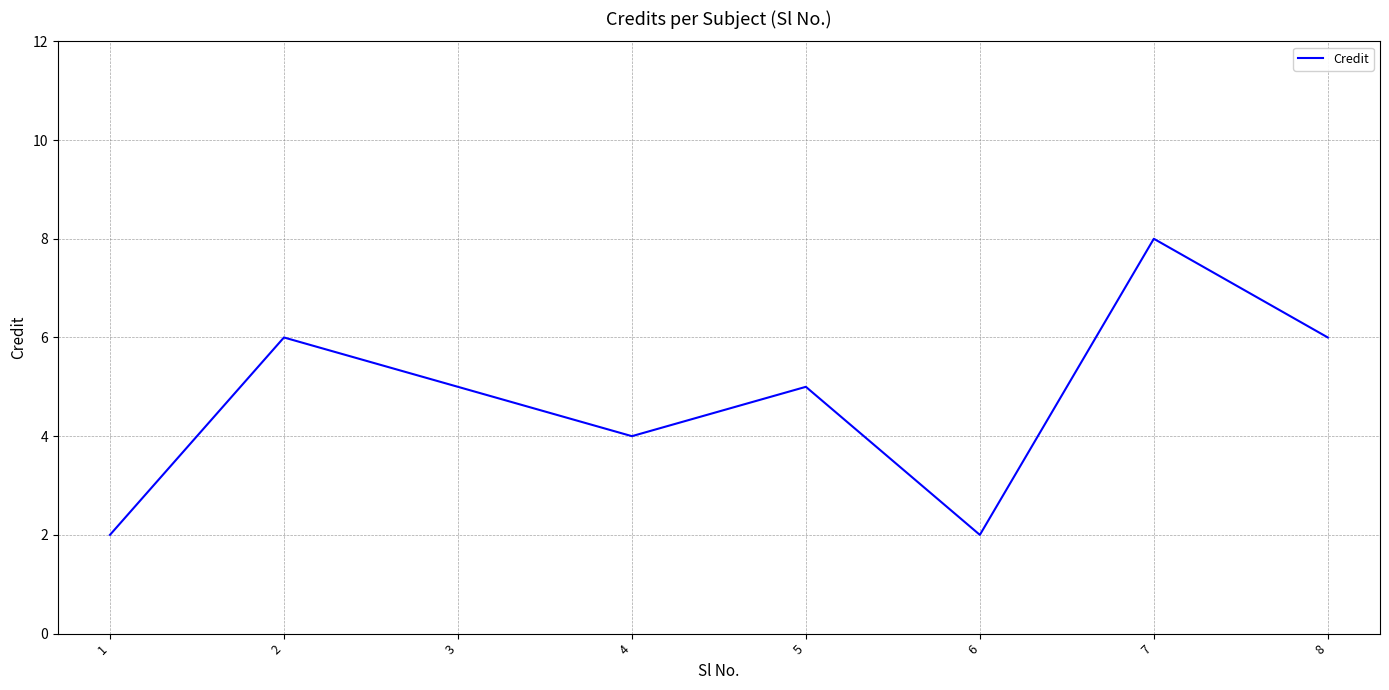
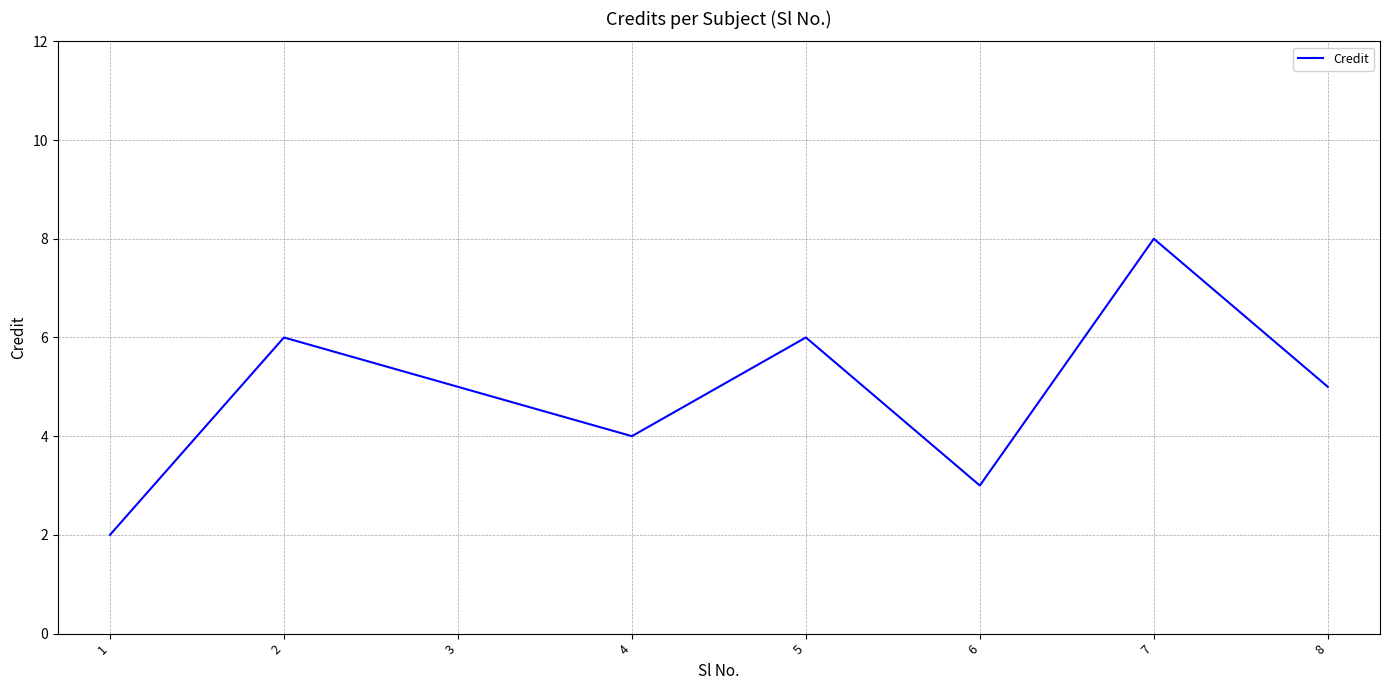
  {
    "1": 2,
    "2": 6,
    "3": 5,
    "4": 4,
-   "5": 5,
-   "6": 2,
+   "5": 6,
+   "6": 3,
    "7": 8,
-   "8": 6
+   "8": 5
  }
